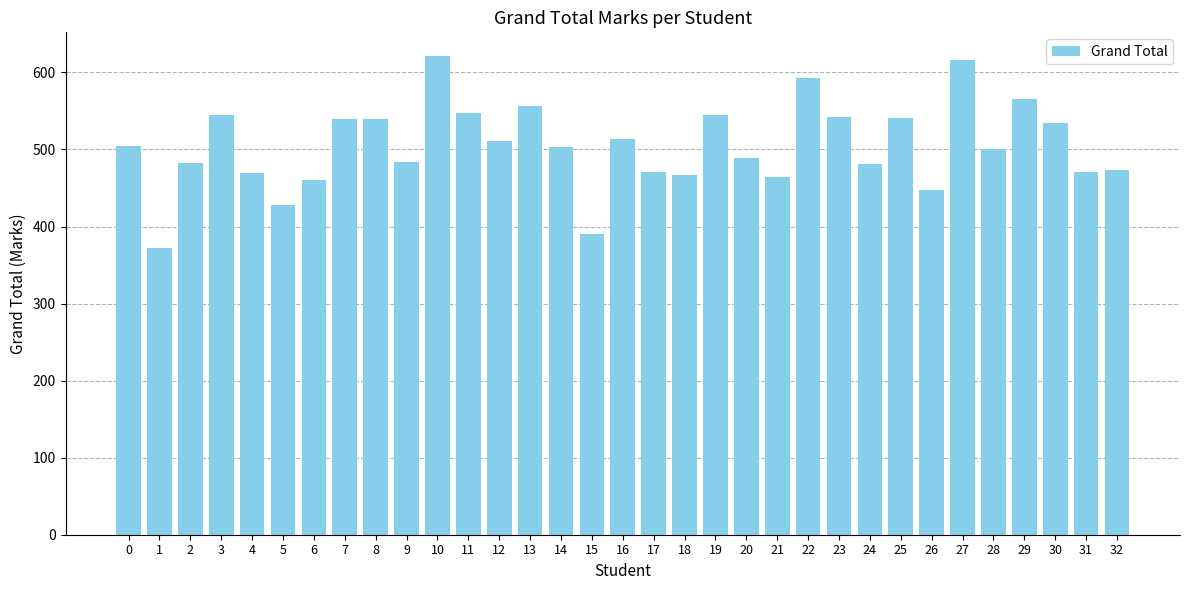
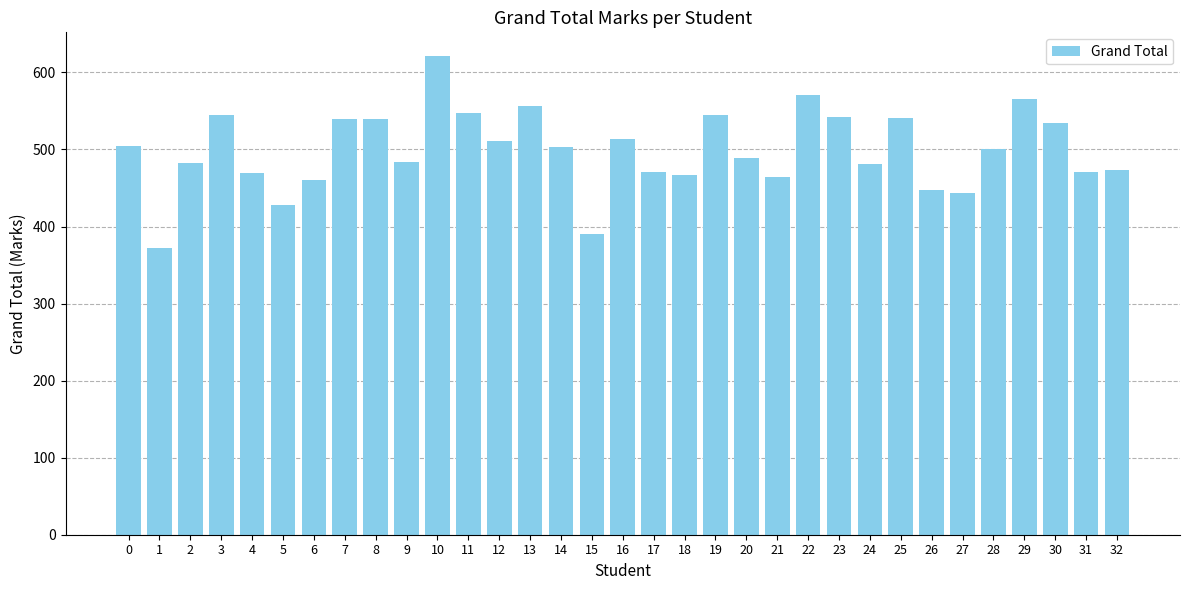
  {
    "0": 510,
    "1": 370,
    "2": 480,
    "3": 550,
    "4": 470,
    "5": 430,
    "6": 460,
    "7": 540,
    "8": 540,
    "9": 480,
    "10": 620,
    "11": 550,
    "12": 510,
    "13": 560,
    "14": 500,
    "15": 390,
    "16": 510,
    "17": 470,
    "18": 470,
    "19": 550,
    "20": 490,
    "21": 460,
-   "22": 590,
+   "22": 570,
    "23": 540,
    "24": 480,
    "25": 540,
    "26": 450,
-   "27": 620,
+   "27": 440,
    "28": 500,
    "29": 570,
    "30": 530,
    "31": 470,
    "32": 470
  }
